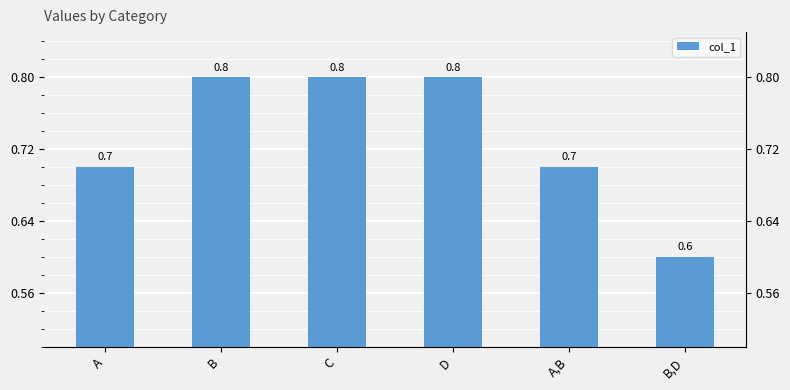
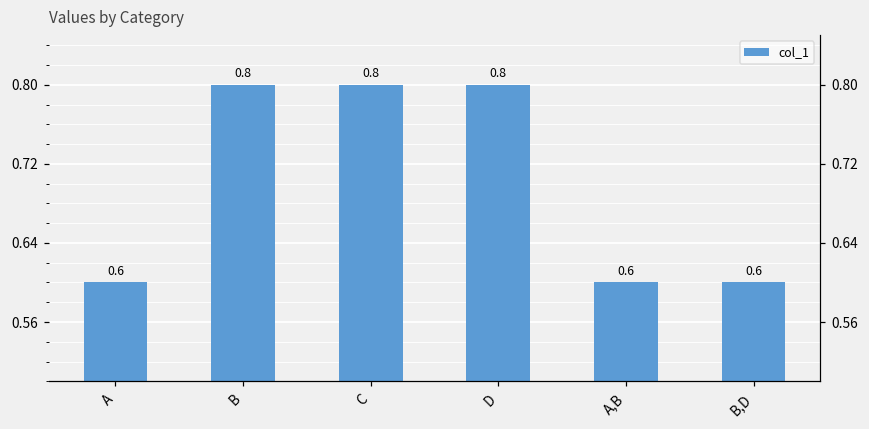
  {
-   "A": 0.7,
+   "A": 0.6,
    "B": 0.8,
    "C": 0.8,
    "D": 0.8,
-   "A,B": 0.7,
+   "A,B": 0.6,
    "B,D": 0.6
  }
